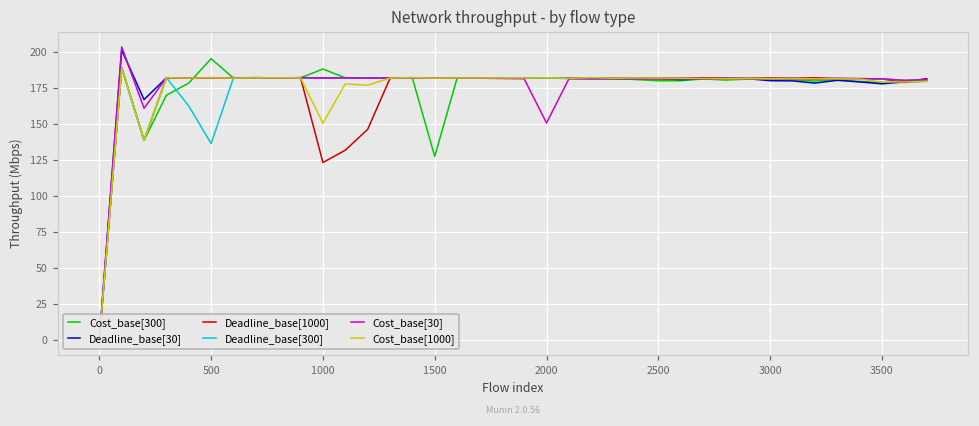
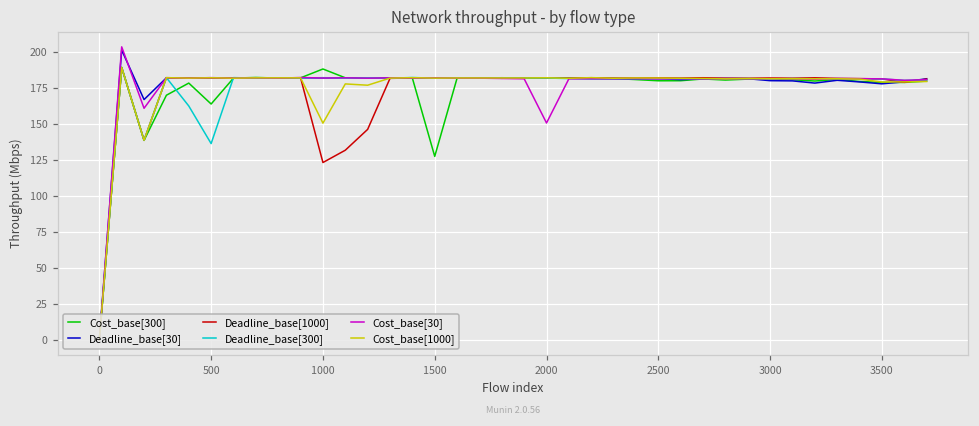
  {
    "Cost_base[300]": {
-     "500": 195,
+     "500": 164,
      "1000": 188,
      "1500": 127
    },
    "Deadline_base[1000]": {
      "1000": 123
    },
    "Deadline_base[300]": {
      "500": 136
    },
    "Cost_base[30]": {
      "2000": 151
    },
    "Cost_base[1000]": {
      "1000": 150
    }
  }
